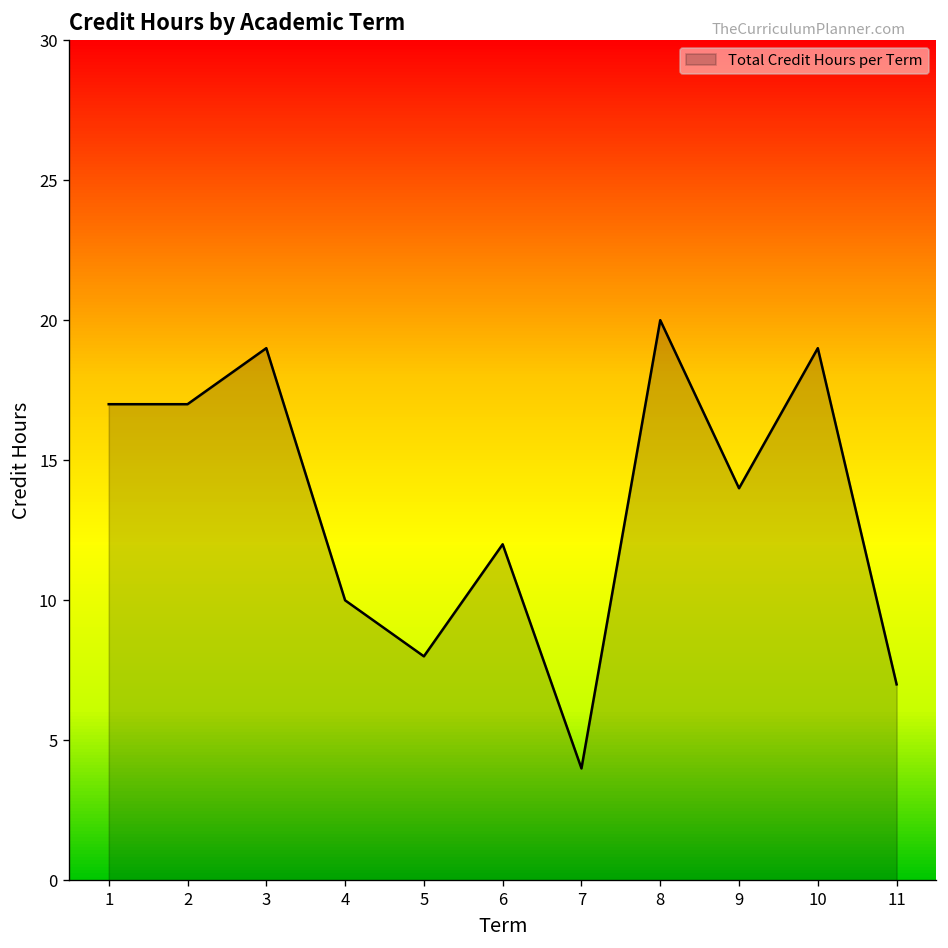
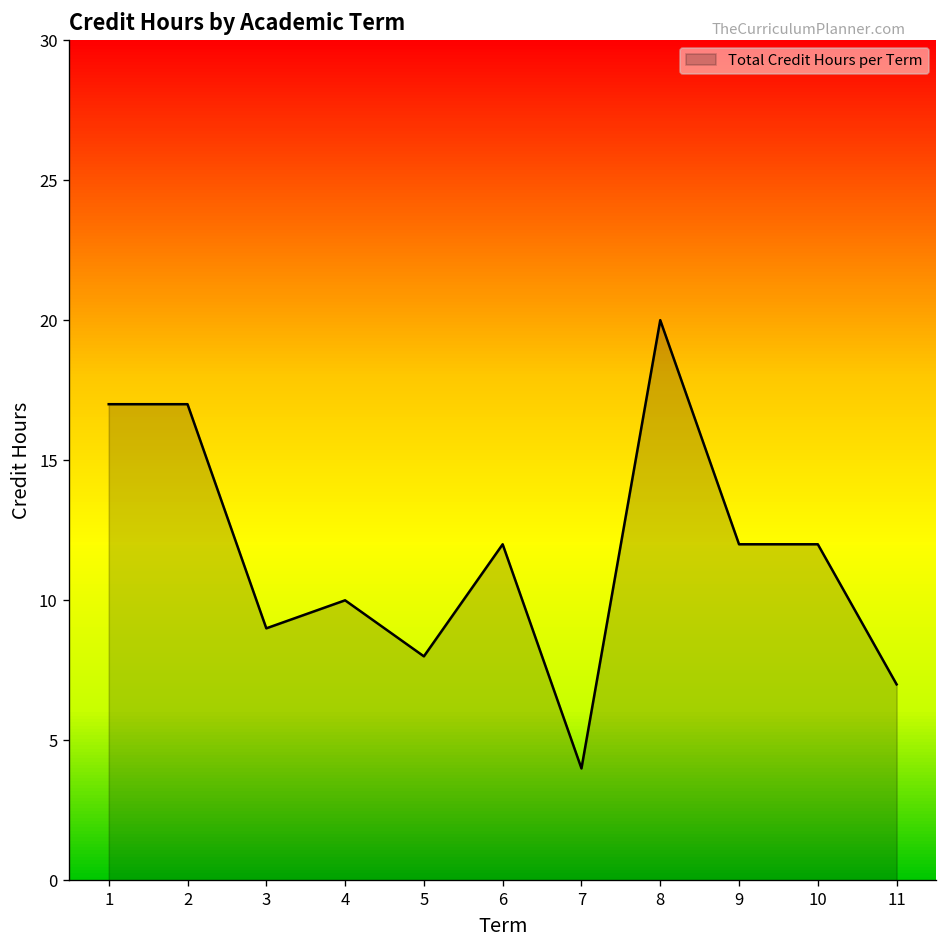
  {
    "1": 17,
    "2": 17,
-   "3": 19,
+   "3": 9,
    "4": 10,
    "5": 8,
    "6": 12,
    "7": 4,
    "8": 20,
-   "9": 14,
-   "10": 19,
+   "9": 12,
+   "10": 12,
    "11": 7
  }
